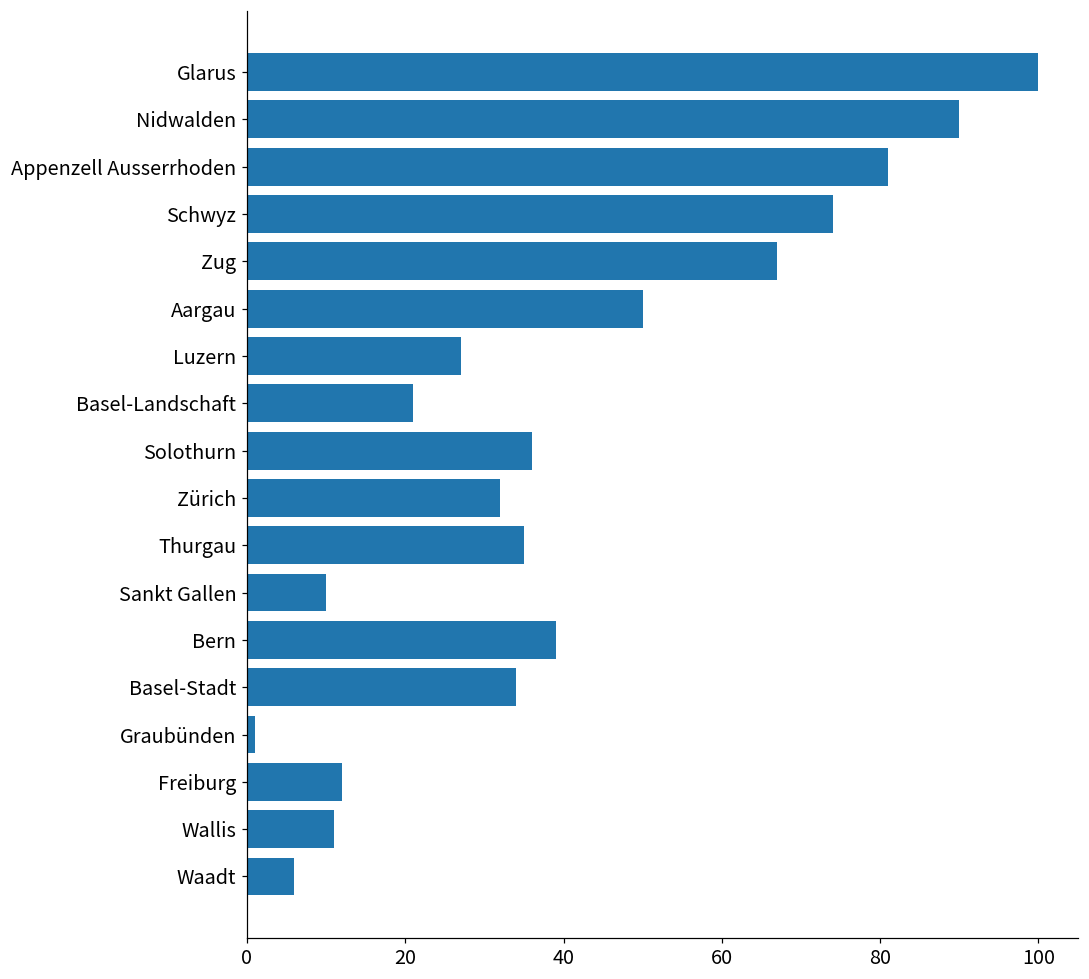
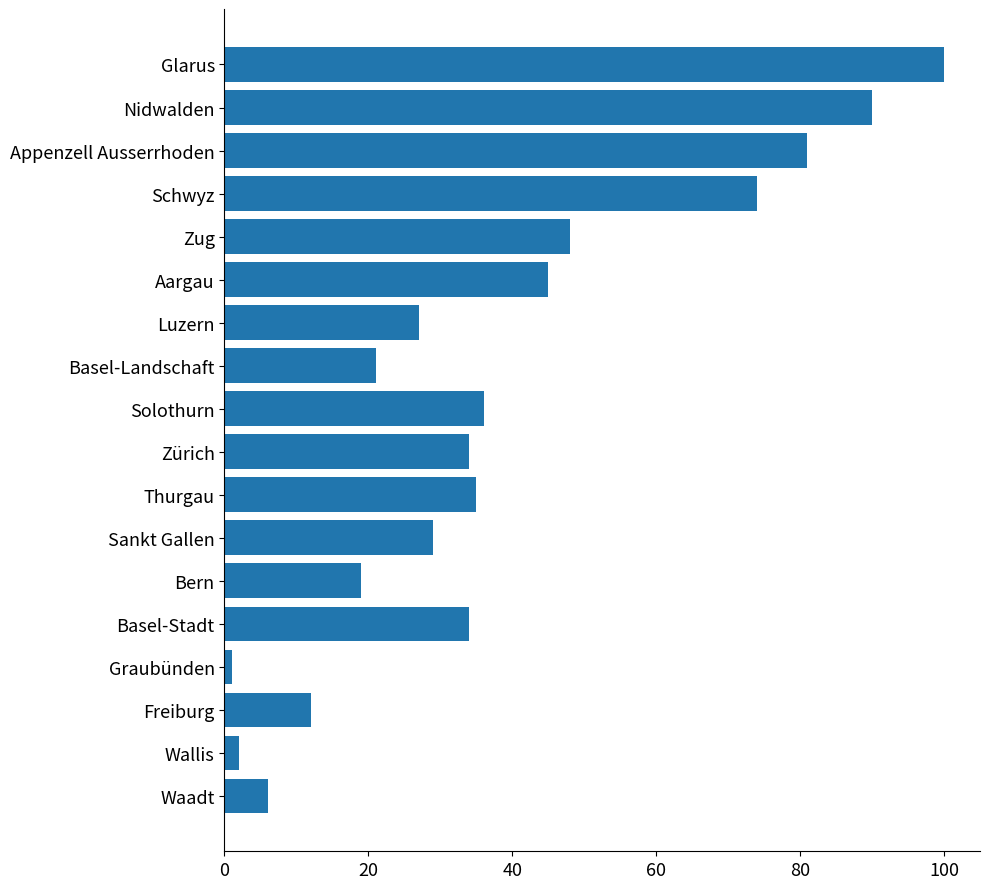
  {
    "Glarus": 100,
    "Nidwalden": 90,
    "Appenzell Ausserrhoden": 81,
    "Schwyz": 74,
-   "Zug": 67,
-   "Aargau": 50,
+   "Zug": 48,
+   "Aargau": 45,
    "Luzern": 27,
    "Basel-Landschaft": 21,
    "Solothurn": 36,
-   "Zürich": 32,
+   "Zürich": 34,
    "Thurgau": 35,
-   "Sankt Gallen": 10,
-   "Bern": 39,
+   "Sankt Gallen": 29,
+   "Bern": 19,
    "Basel-Stadt": 34,
    "Graubünden": 1,
    "Freiburg": 12,
-   "Wallis": 11,
+   "Wallis": 2,
    "Waadt": 6
  }
